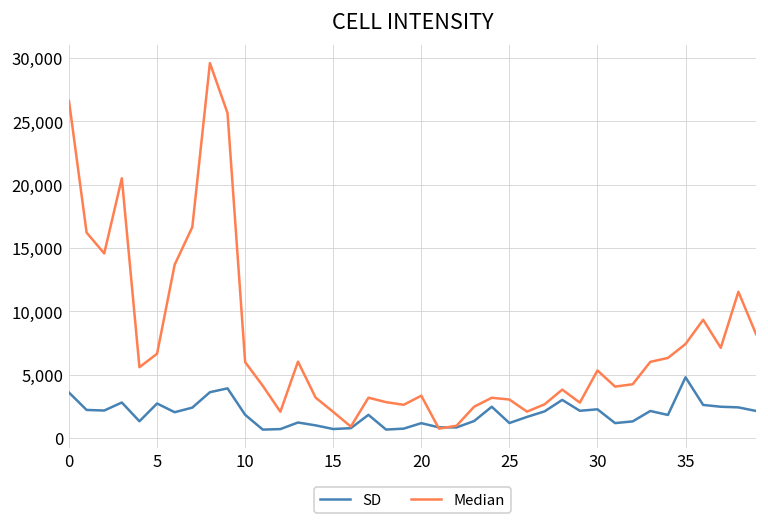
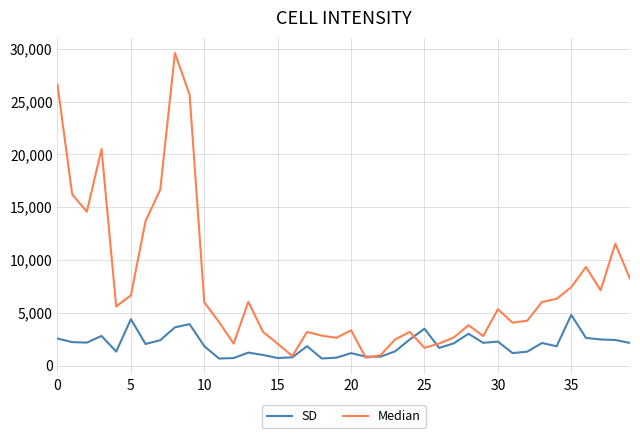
  {
    "SD": {
-     "0": "3,600",
-     "5": "2,700",
+     "0": "2,600",
+     "5": "4,400",
      "10": "1,800",
      "15": "700",
      "20": "1,200",
-     "25": "1,200",
+     "25": "3,500",
      "30": "2,300",
      "35": "4,800"
    },
    "Median": {
      "0": "26,600",
      "5": "6,700",
      "10": "6,000",
      "15": "2,100",
      "20": "3,300",
-     "25": "3,000",
+     "25": "1,700",
      "30": "5,300",
      "35": "7,400"
    }
  }
